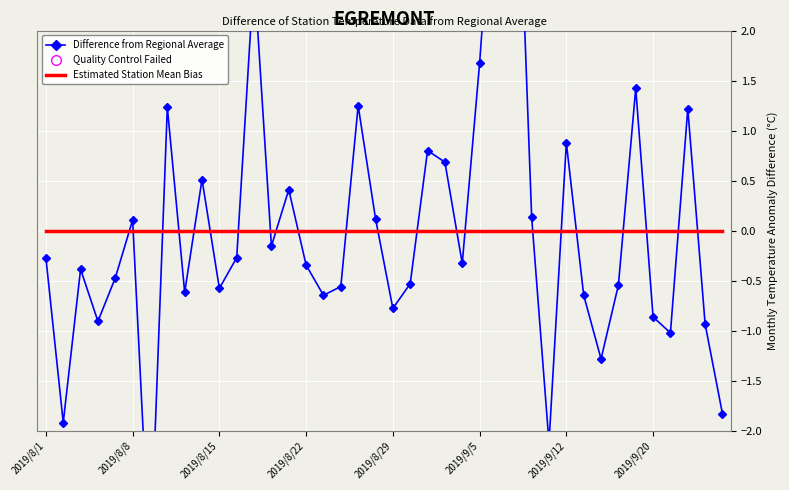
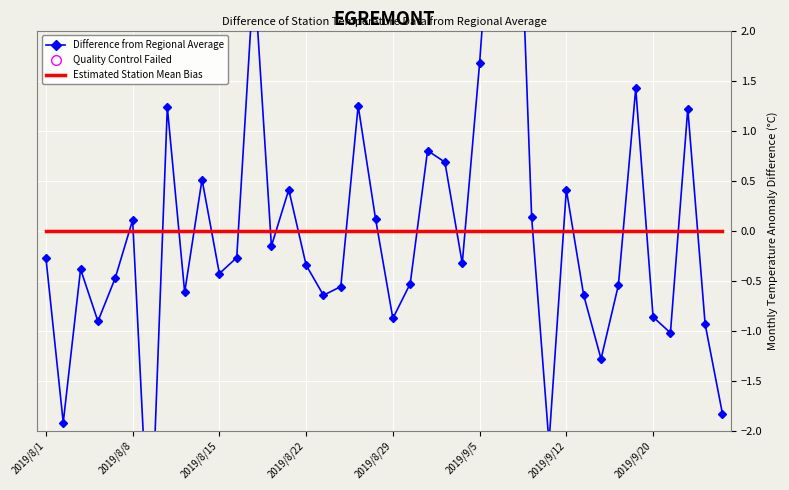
  {
    "Difference from Regional Average": {
      "2019/8/1": -0.3,
      "2019/8/8": 0.1,
-     "2019/8/15": -0.6,
+     "2019/8/15": -0.4,
      "2019/8/22": -0.3,
-     "2019/8/29": -0.8,
+     "2019/8/29": -0.9,
      "2019/9/5": 1.7,
-     "2019/9/12": 0.9,
+     "2019/9/12": 0.4,
      "2019/9/20": -0.9
    },
    "Estimated Station Mean Bias": {
      "2019/8/1": 0.0,
      "2019/8/8": 0.0,
      "2019/8/15": 0.0,
      "2019/8/22": 0.0,
      "2019/8/29": 0.0,
      "2019/9/5": 0.0,
      "2019/9/12": 0.0,
      "2019/9/20": 0.0
    }
  }
